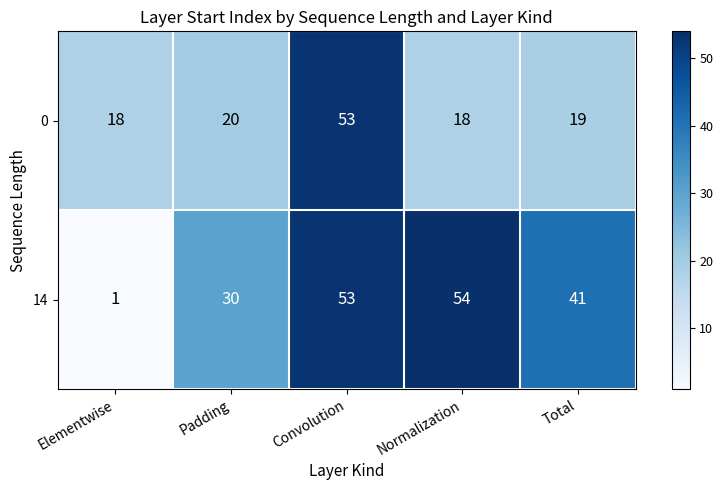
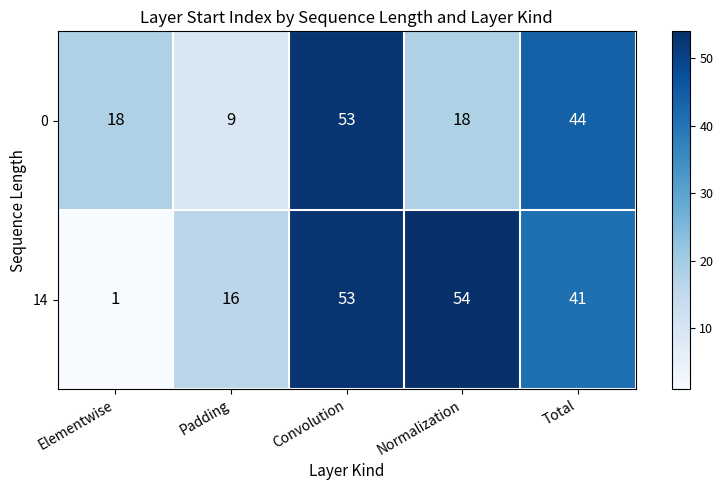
  {
    "0": {
      "Elementwise": 18,
-     "Padding": 20,
+     "Padding": 9,
      "Convolution": 53,
      "Normalization": 18,
-     "Total": 19
+     "Total": 44
    },
    "14": {
      "Elementwise": 1,
-     "Padding": 30,
+     "Padding": 16,
      "Convolution": 53,
      "Normalization": 54,
      "Total": 41
    }
  }
